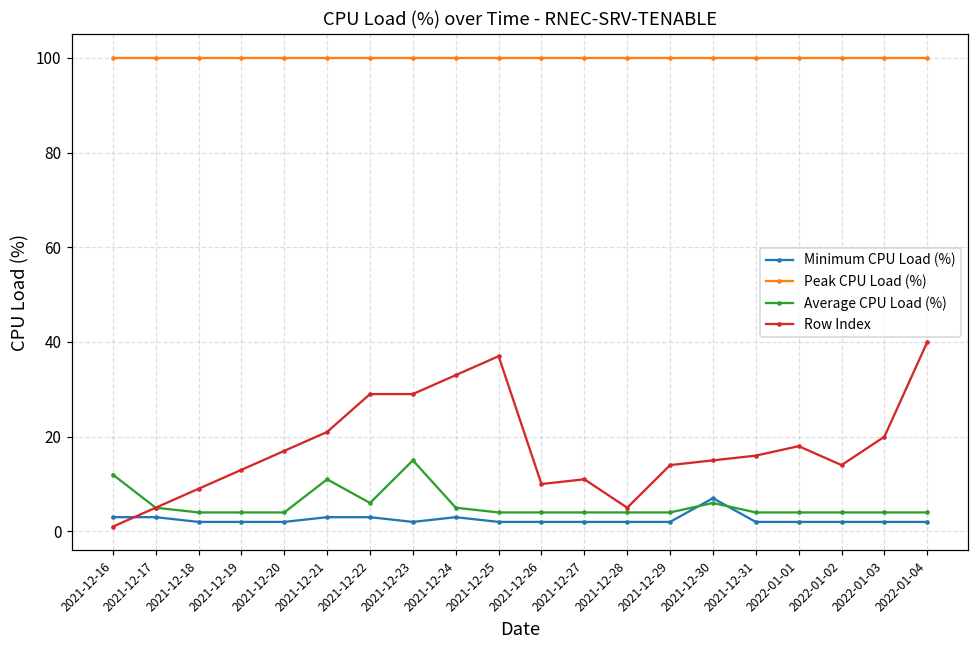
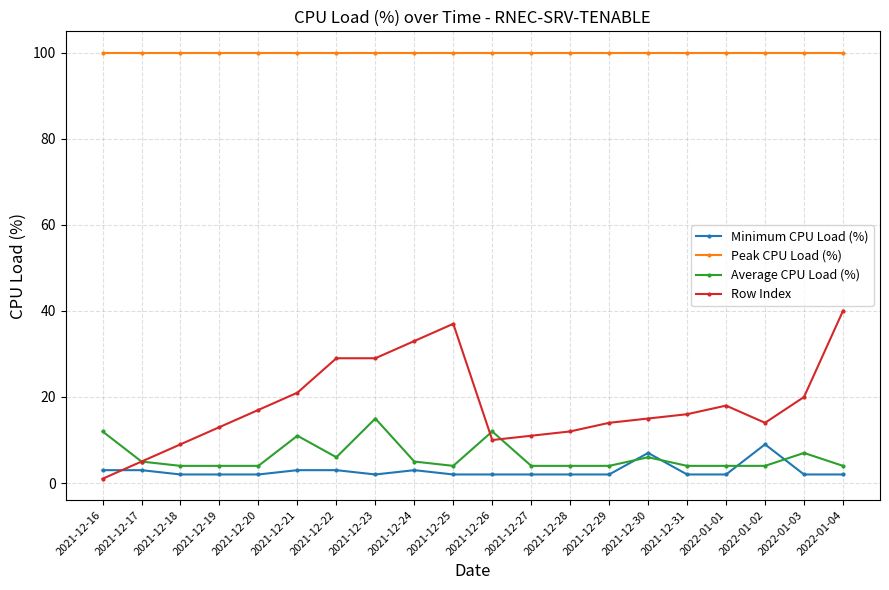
  {
    "Minimum CPU Load (%)": {
      "2021-12-16": 3,
      "2021-12-17": 3,
      "2021-12-18": 2,
      "2021-12-19": 2,
      "2021-12-20": 2,
      "2021-12-21": 3,
      "2021-12-22": 3,
      "2021-12-23": 2,
      "2021-12-24": 3,
      "2021-12-25": 2,
      "2021-12-26": 2,
      "2021-12-27": 2,
      "2021-12-28": 2,
      "2021-12-29": 2,
      "2021-12-30": 7,
      "2021-12-31": 2,
      "2022-01-01": 2,
-     "2022-01-02": 2,
+     "2022-01-02": 9,
      "2022-01-03": 2,
      "2022-01-04": 2
    },
    "Peak CPU Load (%)": {
      "2021-12-16": 100,
      "2021-12-17": 100,
      "2021-12-18": 100,
      "2021-12-19": 100,
      "2021-12-20": 100,
      "2021-12-21": 100,
      "2021-12-22": 100,
      "2021-12-23": 100,
      "2021-12-24": 100,
      "2021-12-25": 100,
      "2021-12-26": 100,
      "2021-12-27": 100,
      "2021-12-28": 100,
      "2021-12-29": 100,
      "2021-12-30": 100,
      "2021-12-31": 100,
      "2022-01-01": 100,
      "2022-01-02": 100,
      "2022-01-03": 100,
      "2022-01-04": 100
    },
    "Average CPU Load (%)": {
      "2021-12-16": 12,
      "2021-12-18": 4,
      "2021-12-19": 4,
      "2021-12-20": 4,
      "2021-12-21": 11,
      "2021-12-22": 6,
      "2021-12-23": 15,
      "2021-12-24": 5,
      "2021-12-25": 4,
-     "2021-12-26": 4,
+     "2021-12-26": 12,
      "2021-12-27": 4,
      "2021-12-28": 4,
      "2021-12-29": 4,
      "2021-12-30": 6,
      "2021-12-31": 4,
      "2022-01-01": 4,
      "2022-01-02": 4,
-     "2022-01-03": 4,
+     "2022-01-03": 7,
      "2022-01-04": 4
    },
    "Row Index": {
      "2021-12-16": 1,
      "2021-12-18": 9,
      "2021-12-19": 13,
      "2021-12-20": 17,
      "2021-12-21": 21,
      "2021-12-22": 29,
      "2021-12-23": 29,
      "2021-12-24": 33,
      "2021-12-25": 37,
      "2021-12-26": 10,
      "2021-12-27": 11,
-     "2021-12-28": 5,
+     "2021-12-28": 12,
      "2021-12-29": 14,
      "2021-12-30": 15,
      "2021-12-31": 16,
      "2022-01-01": 18,
      "2022-01-02": 14,
      "2022-01-03": 20,
      "2022-01-04": 40
    }
  }
